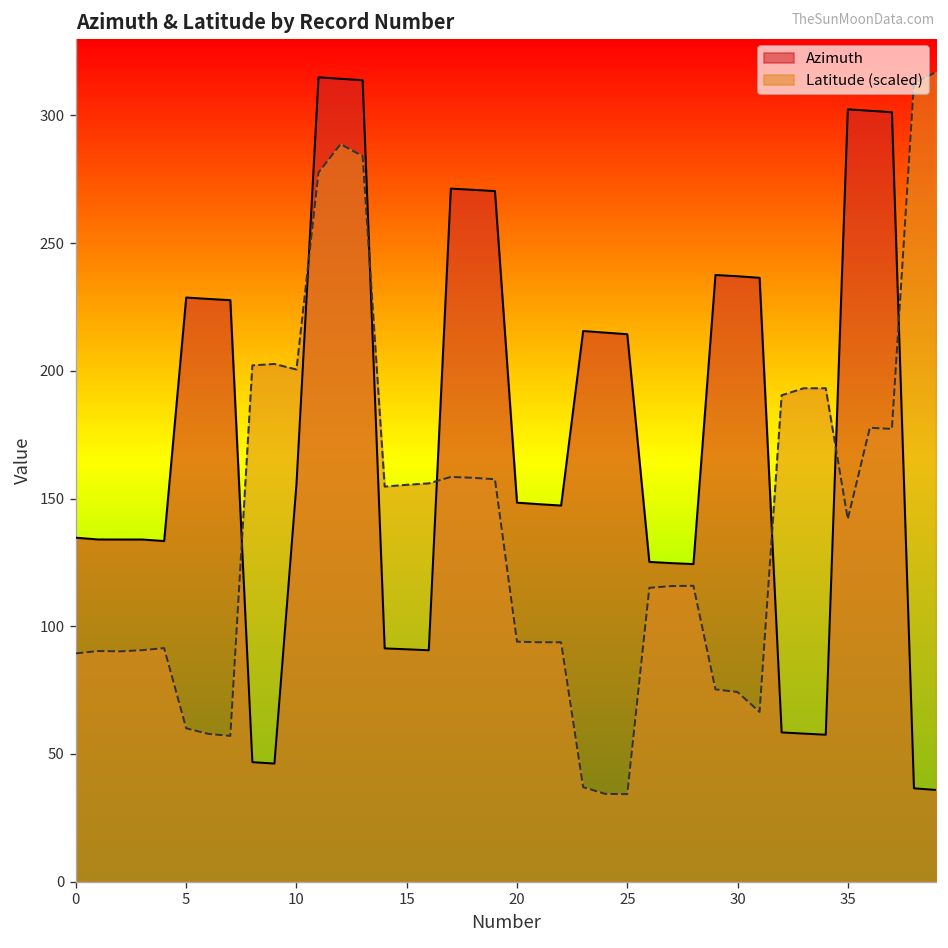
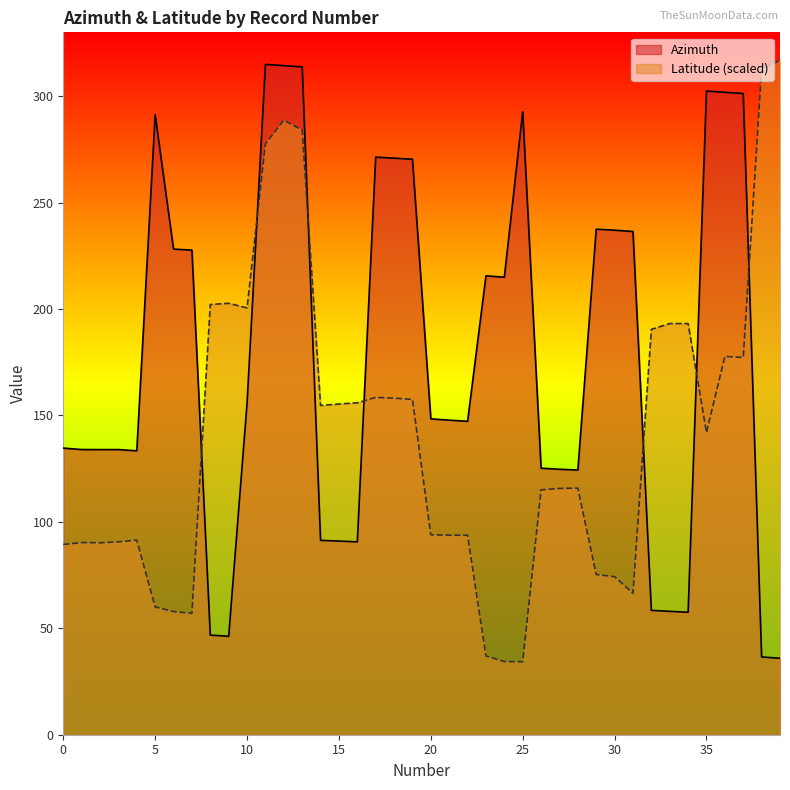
  {
    "Azimuth": {
      "0": 135,
-     "5": 229,
+     "5": 291,
      "10": 156,
      "15": 91,
      "20": 148,
-     "25": 214,
+     "25": 293,
      "30": 237,
      "35": 302
    },
    "Latitude (scaled)": {
      "0": 89,
      "5": 60,
      "10": 201,
      "15": 155,
      "20": 94,
      "25": 34,
      "30": 74,
      "35": 142
    }
  }
